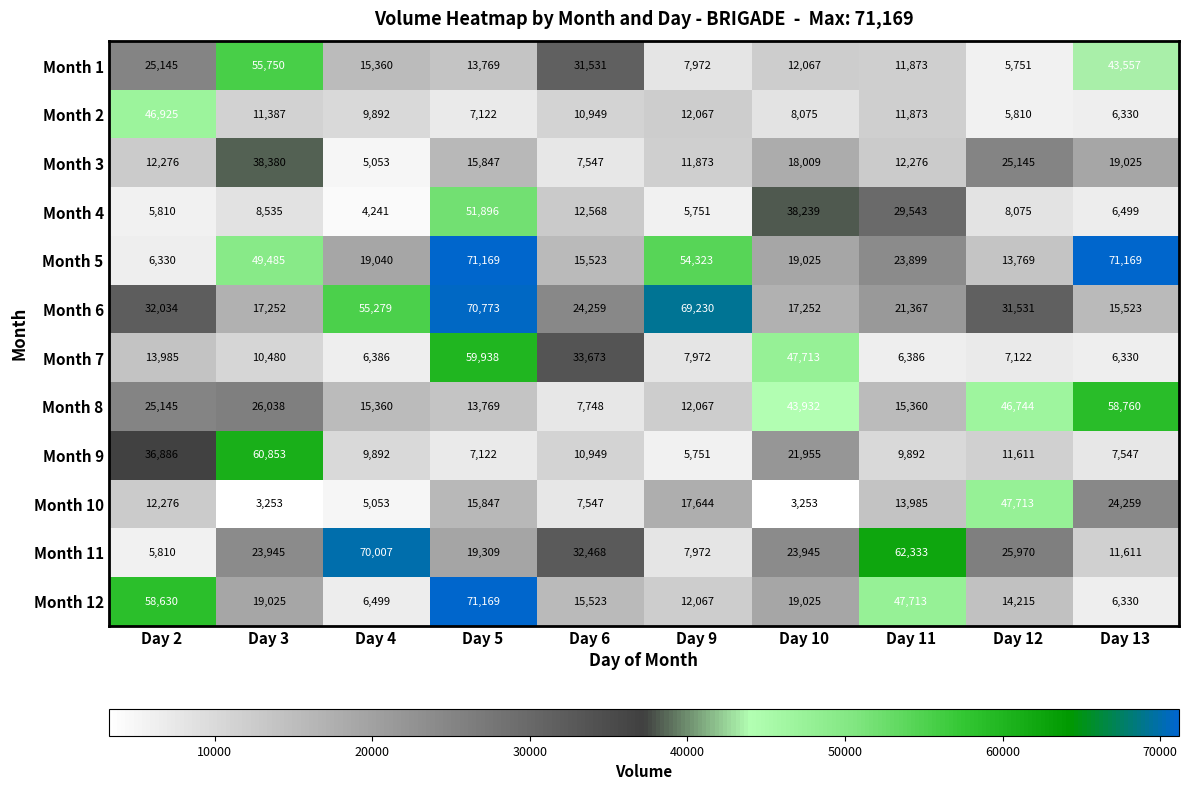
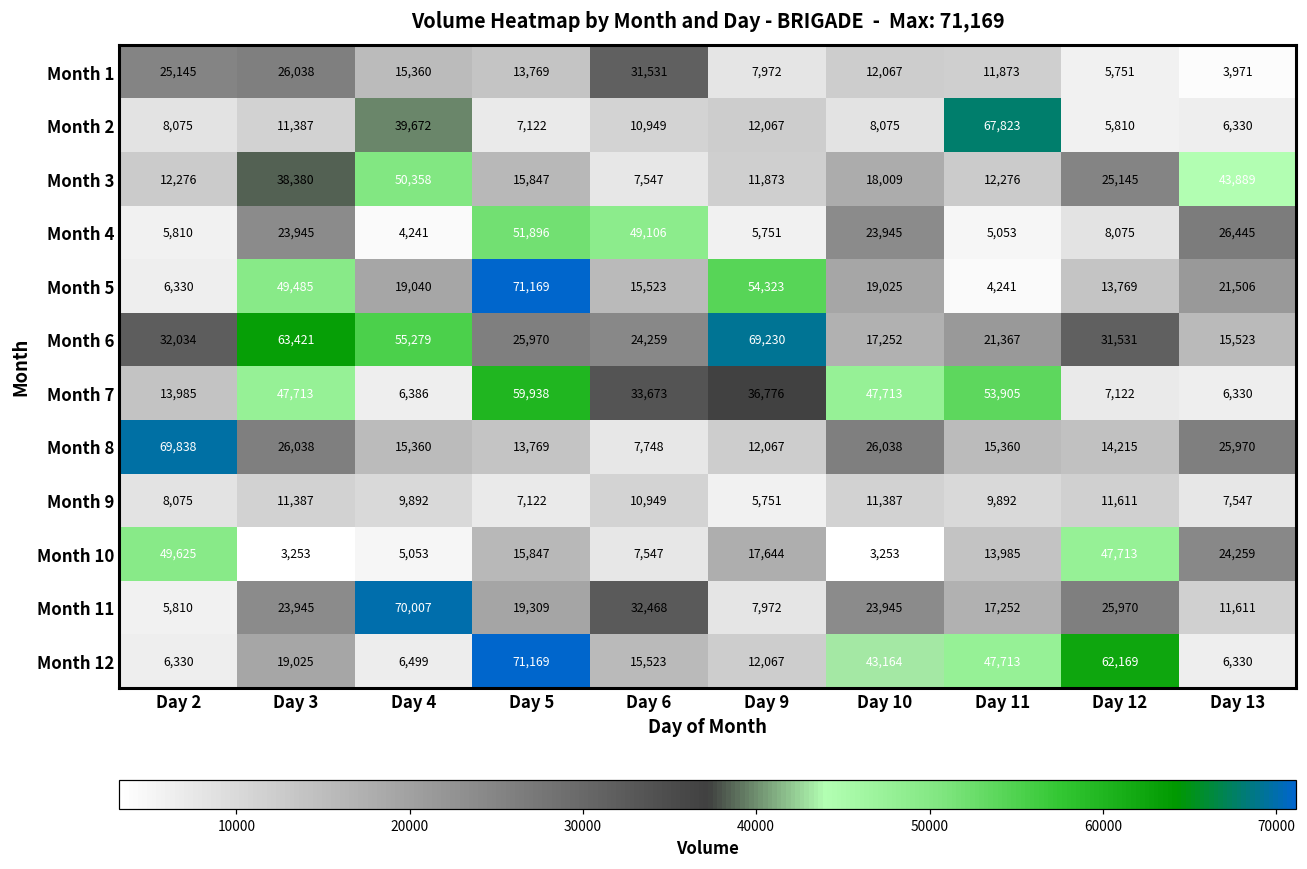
  {
    "Month 1": {
      "Day 2": "25,145",
-     "Day 3": "55,750",
+     "Day 3": "26,038",
      "Day 4": "15,360",
      "Day 5": "13,769",
      "Day 6": "31,531",
      "Day 9": "7,972",
      "Day 10": "12,067",
      "Day 11": "11,873",
      "Day 12": "5,751",
-     "Day 13": "43,557"
+     "Day 13": "3,971"
    },
    "Month 2": {
-     "Day 2": "46,925",
+     "Day 2": "8,075",
      "Day 3": "11,387",
-     "Day 4": "9,892",
+     "Day 4": "39,672",
      "Day 5": "7,122",
      "Day 6": "10,949",
      "Day 9": "12,067",
      "Day 10": "8,075",
-     "Day 11": "11,873",
+     "Day 11": "67,823",
      "Day 12": "5,810",
      "Day 13": "6,330"
    },
    "Month 3": {
      "Day 2": "12,276",
      "Day 3": "38,380",
-     "Day 4": "5,053",
+     "Day 4": "50,358",
      "Day 5": "15,847",
      "Day 6": "7,547",
      "Day 9": "11,873",
      "Day 10": "18,009",
      "Day 11": "12,276",
      "Day 12": "25,145",
-     "Day 13": "19,025"
+     "Day 13": "43,889"
    },
    "Month 4": {
      "Day 2": "5,810",
-     "Day 3": "8,535",
+     "Day 3": "23,945",
      "Day 4": "4,241",
      "Day 5": "51,896",
-     "Day 6": "12,568",
+     "Day 6": "49,106",
      "Day 9": "5,751",
-     "Day 10": "38,239",
-     "Day 11": "29,543",
+     "Day 10": "23,945",
+     "Day 11": "5,053",
      "Day 12": "8,075",
-     "Day 13": "6,499"
+     "Day 13": "26,445"
    },
    "Month 5": {
      "Day 2": "6,330",
      "Day 3": "49,485",
      "Day 4": "19,040",
      "Day 5": "71,169",
      "Day 6": "15,523",
      "Day 9": "54,323",
      "Day 10": "19,025",
-     "Day 11": "23,899",
+     "Day 11": "4,241",
      "Day 12": "13,769",
-     "Day 13": "71,169"
+     "Day 13": "21,506"
    },
    "Month 6": {
      "Day 2": "32,034",
-     "Day 3": "17,252",
+     "Day 3": "63,421",
      "Day 4": "55,279",
-     "Day 5": "70,773",
+     "Day 5": "25,970",
      "Day 6": "24,259",
      "Day 9": "69,230",
      "Day 10": "17,252",
      "Day 11": "21,367",
      "Day 12": "31,531",
      "Day 13": "15,523"
    },
    "Month 7": {
      "Day 2": "13,985",
-     "Day 3": "10,480",
+     "Day 3": "47,713",
      "Day 4": "6,386",
      "Day 5": "59,938",
      "Day 6": "33,673",
-     "Day 9": "7,972",
+     "Day 9": "36,776",
      "Day 10": "47,713",
-     "Day 11": "6,386",
+     "Day 11": "53,905",
      "Day 12": "7,122",
      "Day 13": "6,330"
    },
    "Month 8": {
-     "Day 2": "25,145",
+     "Day 2": "69,838",
      "Day 3": "26,038",
      "Day 4": "15,360",
      "Day 5": "13,769",
      "Day 6": "7,748",
      "Day 9": "12,067",
-     "Day 10": "43,932",
+     "Day 10": "26,038",
      "Day 11": "15,360",
-     "Day 12": "46,744",
-     "Day 13": "58,760"
+     "Day 12": "14,215",
+     "Day 13": "25,970"
    },
    "Month 9": {
-     "Day 2": "36,886",
-     "Day 3": "60,853",
+     "Day 2": "8,075",
+     "Day 3": "11,387",
      "Day 4": "9,892",
      "Day 5": "7,122",
      "Day 6": "10,949",
      "Day 9": "5,751",
-     "Day 10": "21,955",
+     "Day 10": "11,387",
      "Day 11": "9,892",
      "Day 12": "11,611",
      "Day 13": "7,547"
    },
    "Month 10": {
-     "Day 2": "12,276",
+     "Day 2": "49,625",
      "Day 3": "3,253",
      "Day 4": "5,053",
      "Day 5": "15,847",
      "Day 6": "7,547",
      "Day 9": "17,644",
      "Day 10": "3,253",
      "Day 11": "13,985",
      "Day 12": "47,713",
      "Day 13": "24,259"
    },
    "Month 11": {
      "Day 2": "5,810",
      "Day 3": "23,945",
      "Day 4": "70,007",
      "Day 5": "19,309",
      "Day 6": "32,468",
      "Day 9": "7,972",
      "Day 10": "23,945",
-     "Day 11": "62,333",
+     "Day 11": "17,252",
      "Day 12": "25,970",
      "Day 13": "11,611"
    },
    "Month 12": {
-     "Day 2": "58,630",
+     "Day 2": "6,330",
      "Day 3": "19,025",
      "Day 4": "6,499",
      "Day 5": "71,169",
      "Day 6": "15,523",
      "Day 9": "12,067",
-     "Day 10": "19,025",
+     "Day 10": "43,164",
      "Day 11": "47,713",
-     "Day 12": "14,215",
+     "Day 12": "62,169",
      "Day 13": "6,330"
    }
  }
